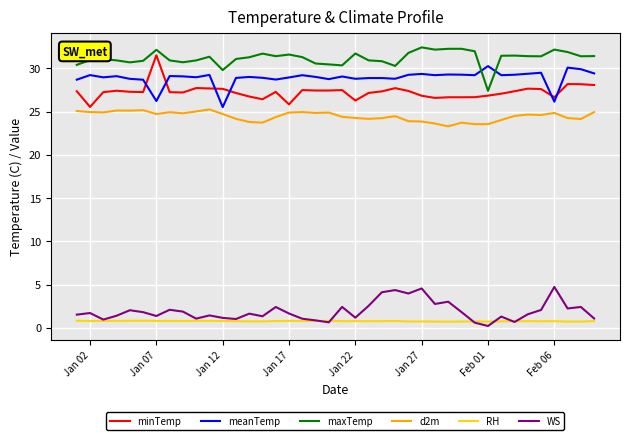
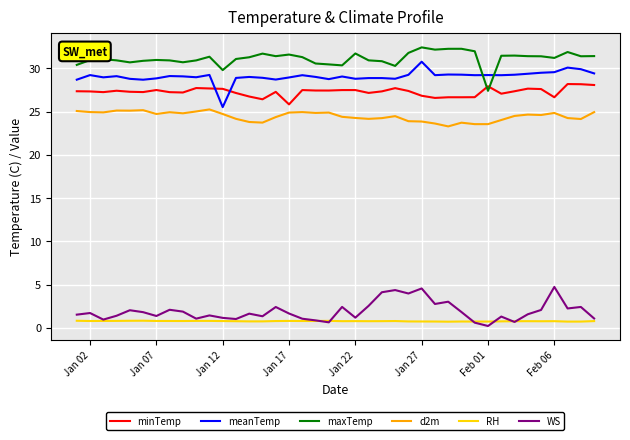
  {
    "minTemp": {
-     "Jan 02": 26,
-     "Jan 07": 32,
+     "Jan 02": 27,
+     "Jan 07": 27,
      "Jan 12": 28,
      "Jan 17": 26,
-     "Jan 22": 26,
+     "Jan 22": 27,
      "Jan 27": 27,
-     "Feb 01": 27,
+     "Feb 01": 28,
      "Feb 06": 27
    },
    "meanTemp": {
      "Jan 02": 29,
-     "Jan 07": 26,
+     "Jan 07": 29,
      "Jan 12": 26,
      "Jan 17": 29,
      "Jan 22": 29,
-     "Jan 27": 29,
-     "Feb 01": 30,
-     "Feb 06": 26
+     "Jan 27": 31,
+     "Feb 01": 29,
+     "Feb 06": 30
    },
    "maxTemp": {
-     "Jan 07": 32,
+     "Jan 07": 31,
      "Jan 12": 30,
      "Jan 17": 32,
      "Jan 22": 32,
      "Jan 27": 32,
      "Feb 01": 27,
-     "Feb 06": 32
+     "Feb 06": 31
    },
    "WS": {
      "Jan 02": 2,
      "Jan 07": 1,
      "Jan 12": 1,
      "Jan 17": 2,
      "Jan 22": 1,
      "Jan 27": 5,
      "Feb 01": 0,
      "Feb 06": 5
    }
  }
